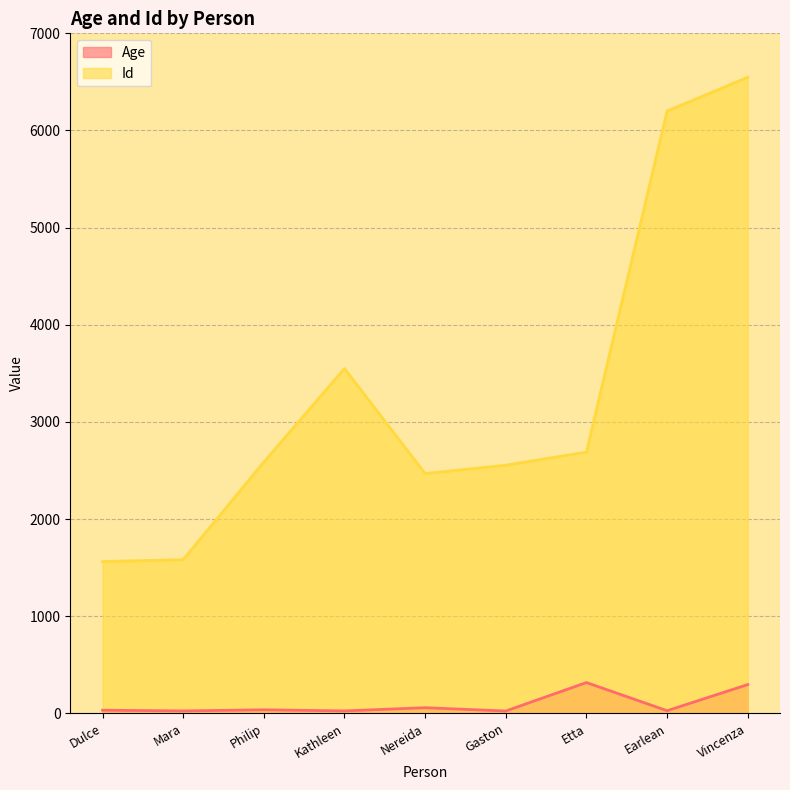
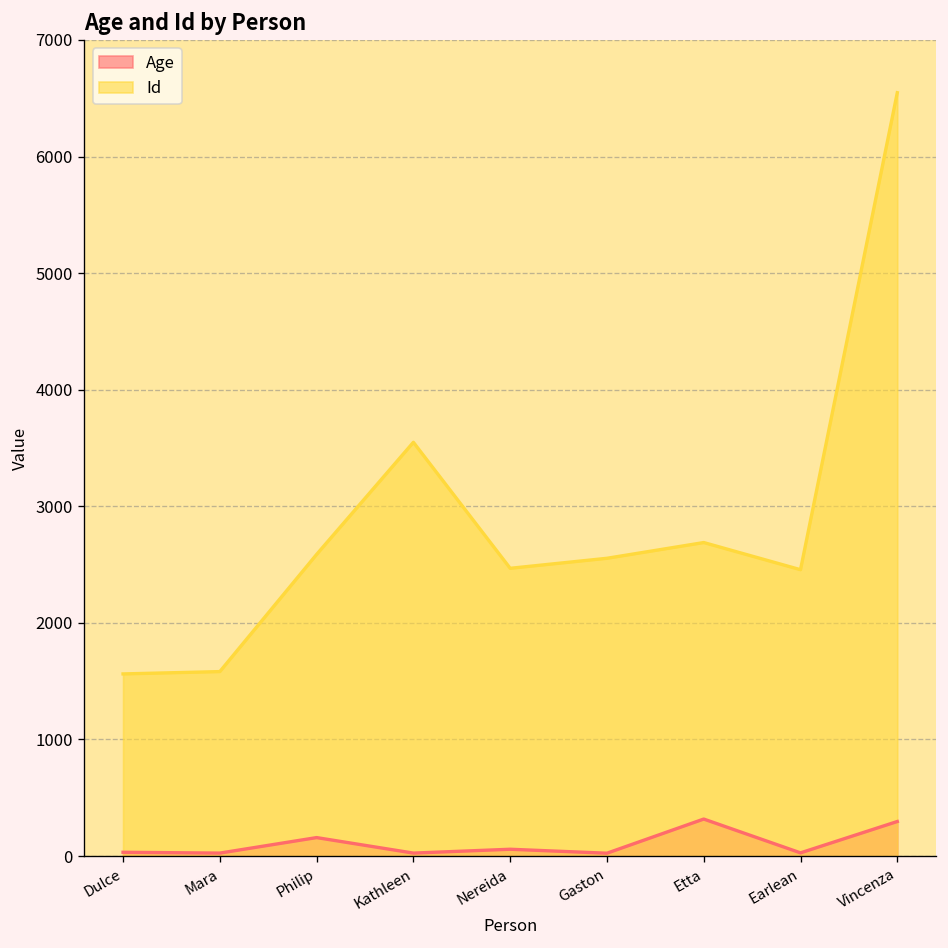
  {
    "Age": {
      "Dulce": 0,
      "Mara": 0,
-     "Philip": 0,
+     "Philip": 200,
      "Kathleen": 0,
      "Nereida": 100,
      "Gaston": 0,
      "Etta": 300,
      "Earlean": 0,
      "Vincenza": 300
    },
    "Id": {
      "Dulce": 1600,
      "Mara": 1600,
      "Philip": 2600,
      "Kathleen": 3500,
      "Nereida": 2500,
      "Gaston": 2600,
      "Etta": 2700,
-     "Earlean": 6200,
+     "Earlean": 2500,
      "Vincenza": 6500
    }
  }
